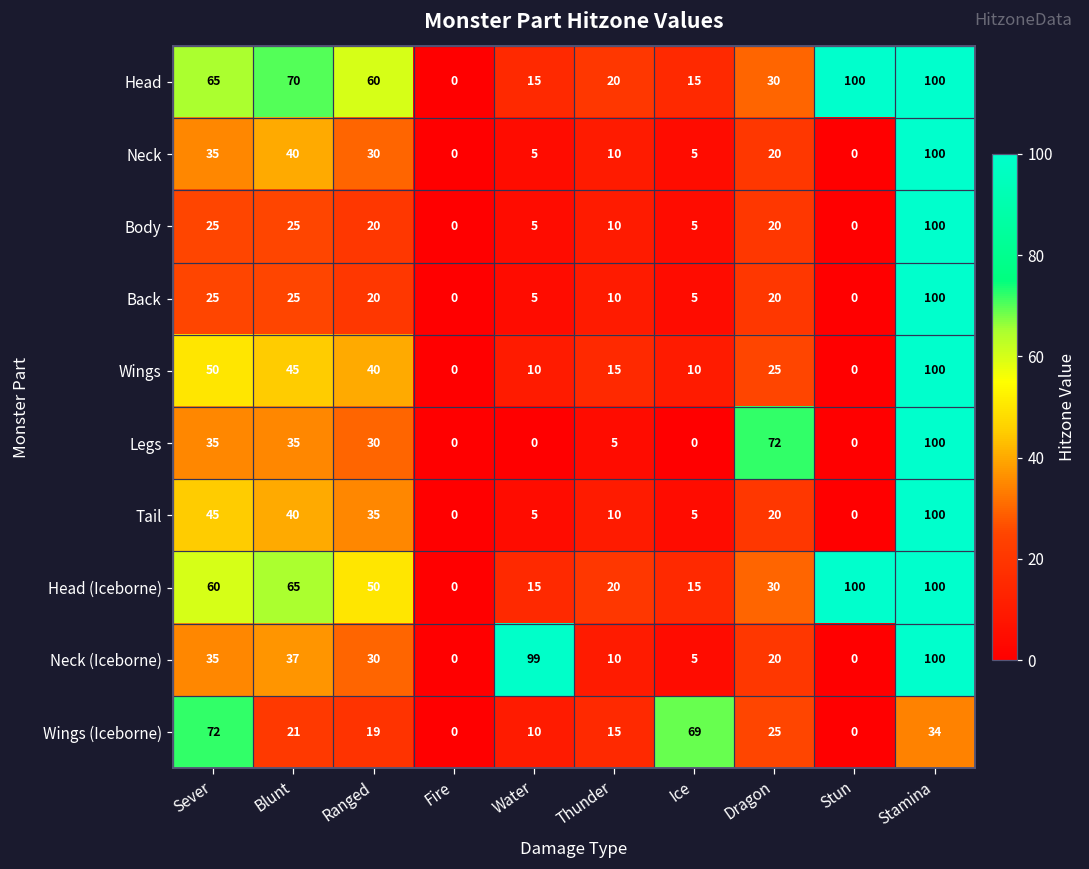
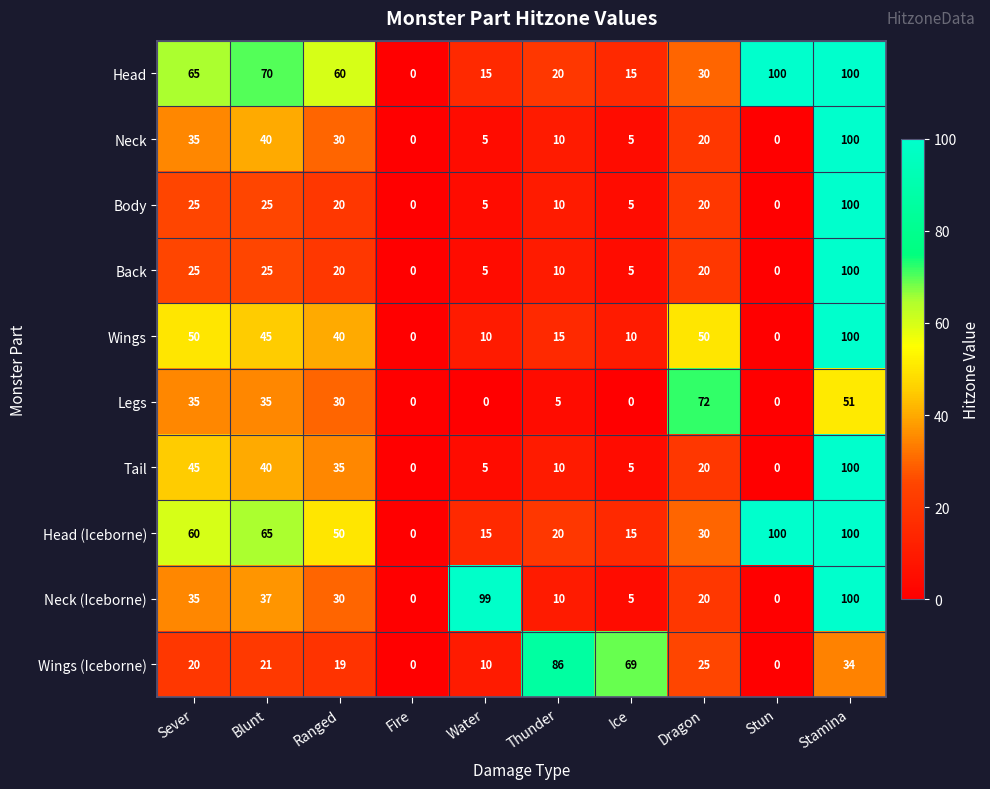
  {
    "Head": {
      "Sever": 65,
      "Blunt": 70,
      "Ranged": 60,
      "Fire": 0,
      "Water": 15,
      "Thunder": 20,
      "Ice": 15,
      "Dragon": 30,
      "Stun": 100,
      "Stamina": 100
    },
    "Neck": {
      "Sever": 35,
      "Blunt": 40,
      "Ranged": 30,
      "Fire": 0,
      "Water": 5,
      "Thunder": 10,
      "Ice": 5,
      "Dragon": 20,
      "Stun": 0,
      "Stamina": 100
    },
    "Body": {
      "Sever": 25,
      "Blunt": 25,
      "Ranged": 20,
      "Fire": 0,
      "Water": 5,
      "Thunder": 10,
      "Ice": 5,
      "Dragon": 20,
      "Stun": 0,
      "Stamina": 100
    },
    "Back": {
      "Sever": 25,
      "Blunt": 25,
      "Ranged": 20,
      "Fire": 0,
      "Water": 5,
      "Thunder": 10,
      "Ice": 5,
      "Dragon": 20,
      "Stun": 0,
      "Stamina": 100
    },
    "Wings": {
      "Sever": 50,
      "Blunt": 45,
      "Ranged": 40,
      "Fire": 0,
      "Water": 10,
      "Thunder": 15,
      "Ice": 10,
-     "Dragon": 25,
+     "Dragon": 50,
      "Stun": 0,
      "Stamina": 100
    },
    "Legs": {
      "Sever": 35,
      "Blunt": 35,
      "Ranged": 30,
      "Fire": 0,
      "Water": 0,
      "Thunder": 5,
      "Ice": 0,
      "Dragon": 72,
      "Stun": 0,
-     "Stamina": 100
+     "Stamina": 51
    },
    "Tail": {
      "Sever": 45,
      "Blunt": 40,
      "Ranged": 35,
      "Fire": 0,
      "Water": 5,
      "Thunder": 10,
      "Ice": 5,
      "Dragon": 20,
      "Stun": 0,
      "Stamina": 100
    },
    "Head (Iceborne)": {
      "Sever": 60,
      "Blunt": 65,
      "Ranged": 50,
      "Fire": 0,
      "Water": 15,
      "Thunder": 20,
      "Ice": 15,
      "Dragon": 30,
      "Stun": 100,
      "Stamina": 100
    },
    "Neck (Iceborne)": {
      "Sever": 35,
      "Blunt": 37,
      "Ranged": 30,
      "Fire": 0,
      "Water": 99,
      "Thunder": 10,
      "Ice": 5,
      "Dragon": 20,
      "Stun": 0,
      "Stamina": 100
    },
    "Wings (Iceborne)": {
-     "Sever": 72,
+     "Sever": 20,
      "Blunt": 21,
      "Ranged": 19,
      "Fire": 0,
      "Water": 10,
-     "Thunder": 15,
+     "Thunder": 86,
      "Ice": 69,
      "Dragon": 25,
      "Stun": 0,
      "Stamina": 34
    }
  }
